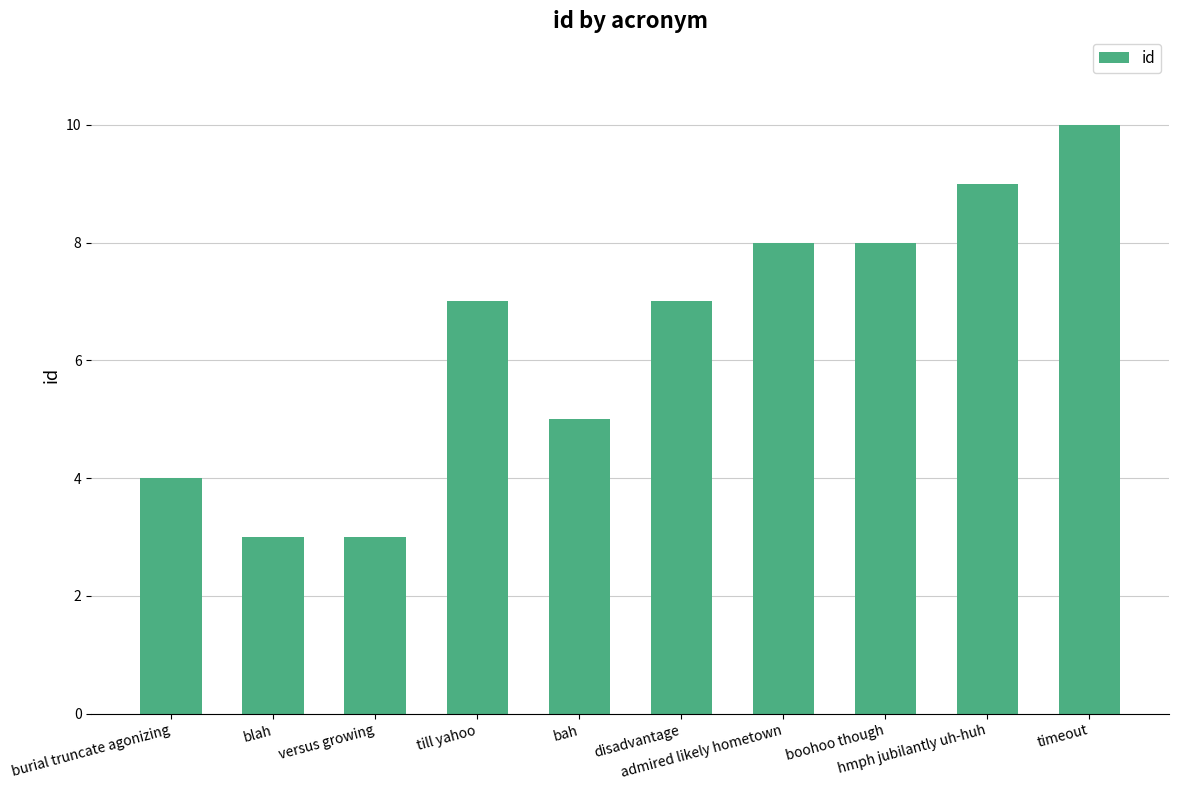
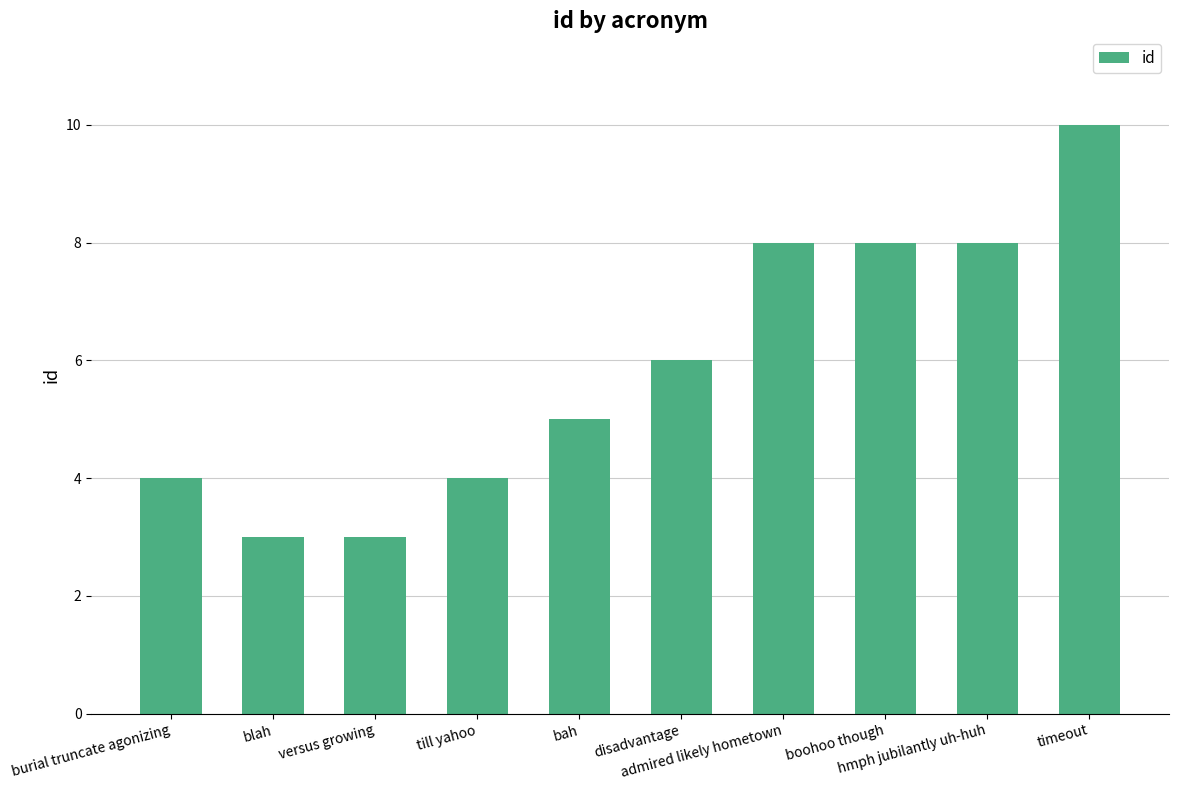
  {
    "burial truncate agonizing": 4,
    "blah": 3,
    "versus growing": 3,
-   "till yahoo": 7,
+   "till yahoo": 4,
    "bah": 5,
-   "disadvantage": 7,
+   "disadvantage": 6,
    "admired likely hometown": 8,
    "boohoo though": 8,
-   "hmph jubilantly uh-huh": 9,
+   "hmph jubilantly uh-huh": 8,
    "timeout": 10
  }
